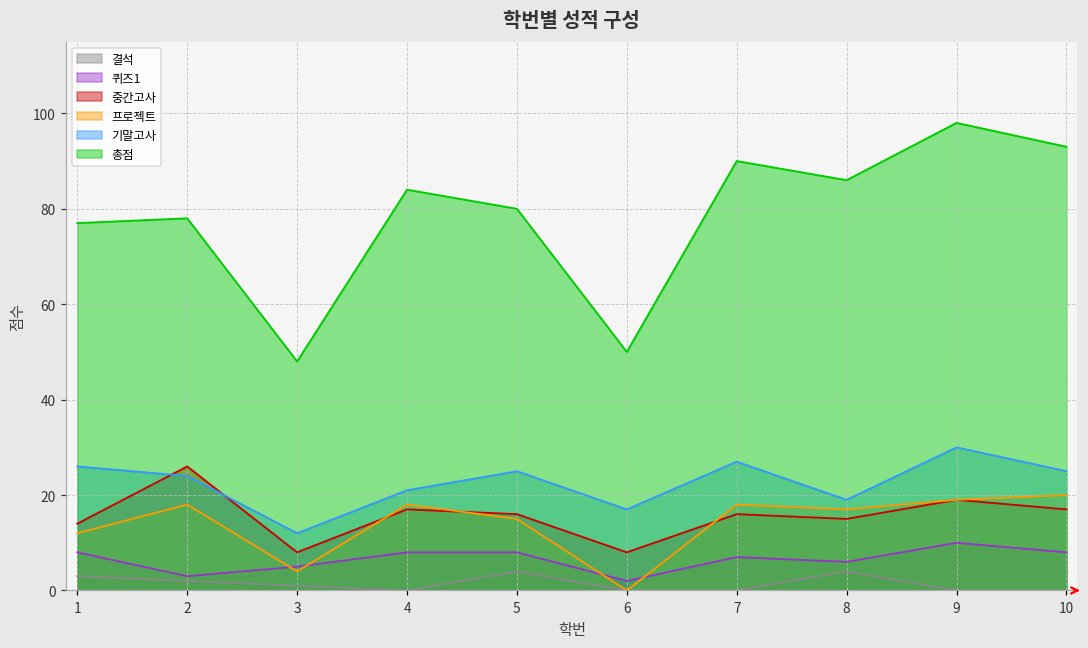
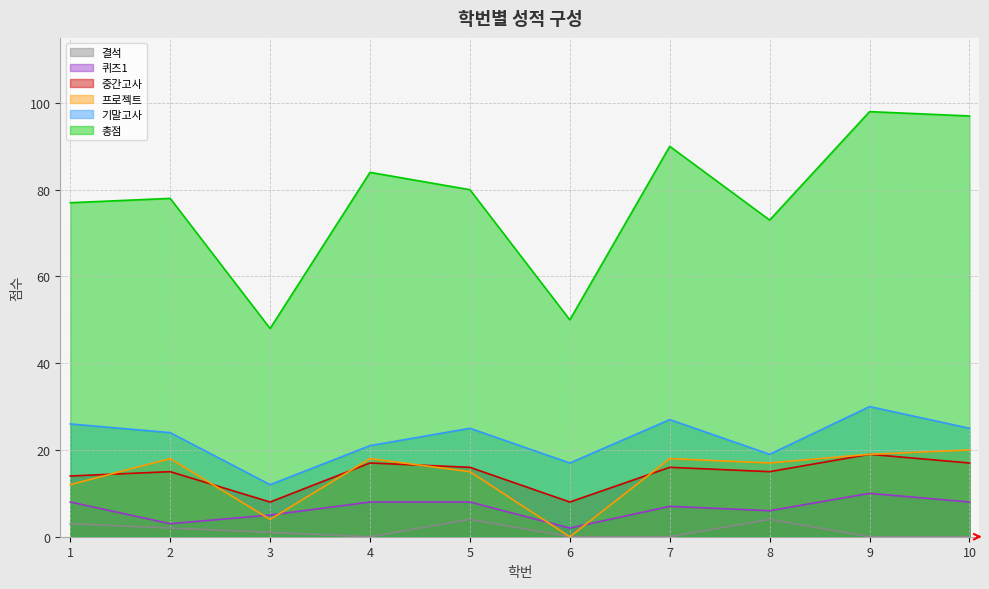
  {
    "결석": {
      "1": 3,
      "2": 2,
      "3": 1,
      "4": 0,
      "5": 4,
      "7": 0,
      "8": 4,
      "9": 0,
      "10": 0
    },
    "퀴즈1": {
      "1": 8,
      "2": 3,
      "3": 5,
      "4": 8,
      "5": 8,
      "6": 2,
      "7": 7,
      "8": 6,
      "9": 10,
      "10": 8
    },
    "중간고사": {
      "1": 14,
-     "2": 26,
+     "2": 15,
      "3": 8,
      "4": 17,
      "5": 16,
      "6": 8,
      "7": 16,
      "8": 15,
      "10": 17
    },
    "프로젝트": {
      "1": 12,
      "2": 18,
      "3": 4,
      "4": 18,
      "5": 15,
      "7": 18,
      "8": 17,
      "10": 20
    },
    "기말고사": {
      "1": 26,
      "2": 24,
      "3": 12,
      "4": 21,
      "5": 25,
      "6": 17,
      "7": 27,
      "8": 19,
      "9": 30,
      "10": 25
    },
    "총점": {
      "1": 77,
      "2": 78,
      "3": 48,
      "4": 84,
      "5": 80,
      "6": 50,
      "7": 90,
-     "8": 86,
+     "8": 73,
      "9": 98,
-     "10": 93
+     "10": 97
    }
  }
